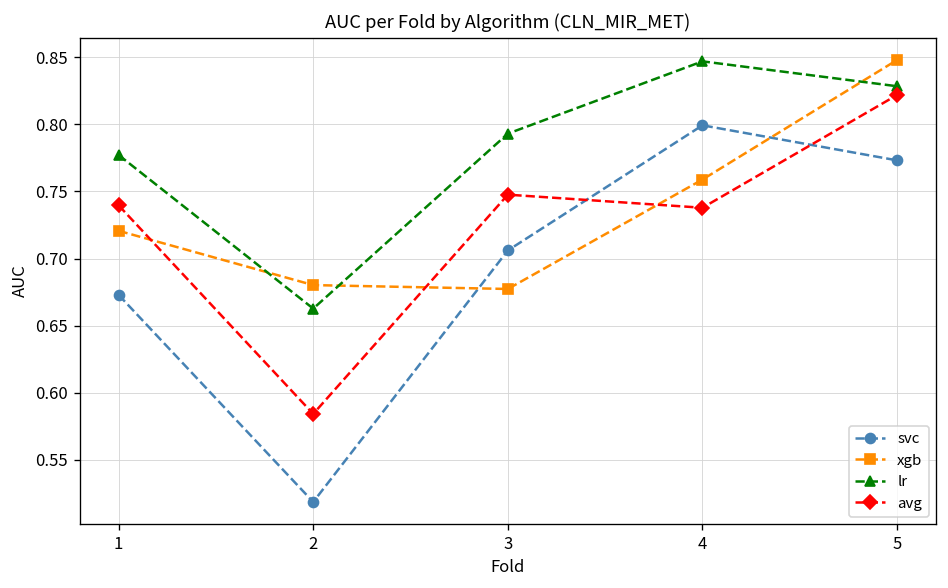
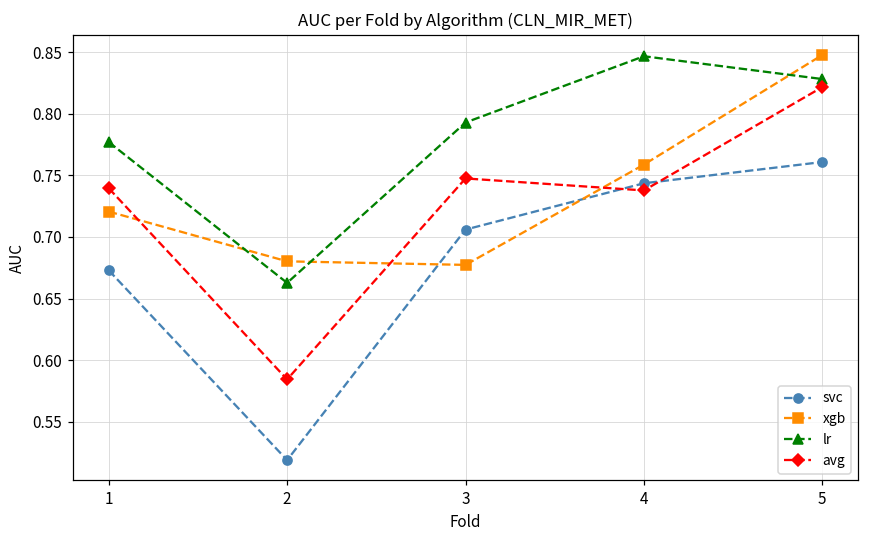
  {
    "svc": {
      "1": 0.673,
      "2": 0.519,
      "3": 0.706,
-     "4": 0.799,
-     "5": 0.773
+     "4": 0.744,
+     "5": 0.761
    },
    "xgb": {
      "1": 0.721,
      "2": 0.680,
      "3": 0.677,
      "4": 0.759,
      "5": 0.848
    },
    "lr": {
      "1": 0.777,
      "2": 0.663,
      "3": 0.793,
      "4": 0.847,
      "5": 0.828
    },
    "avg": {
      "1": 0.740,
      "2": 0.584,
      "3": 0.748,
      "4": 0.738,
      "5": 0.822
    }
  }
